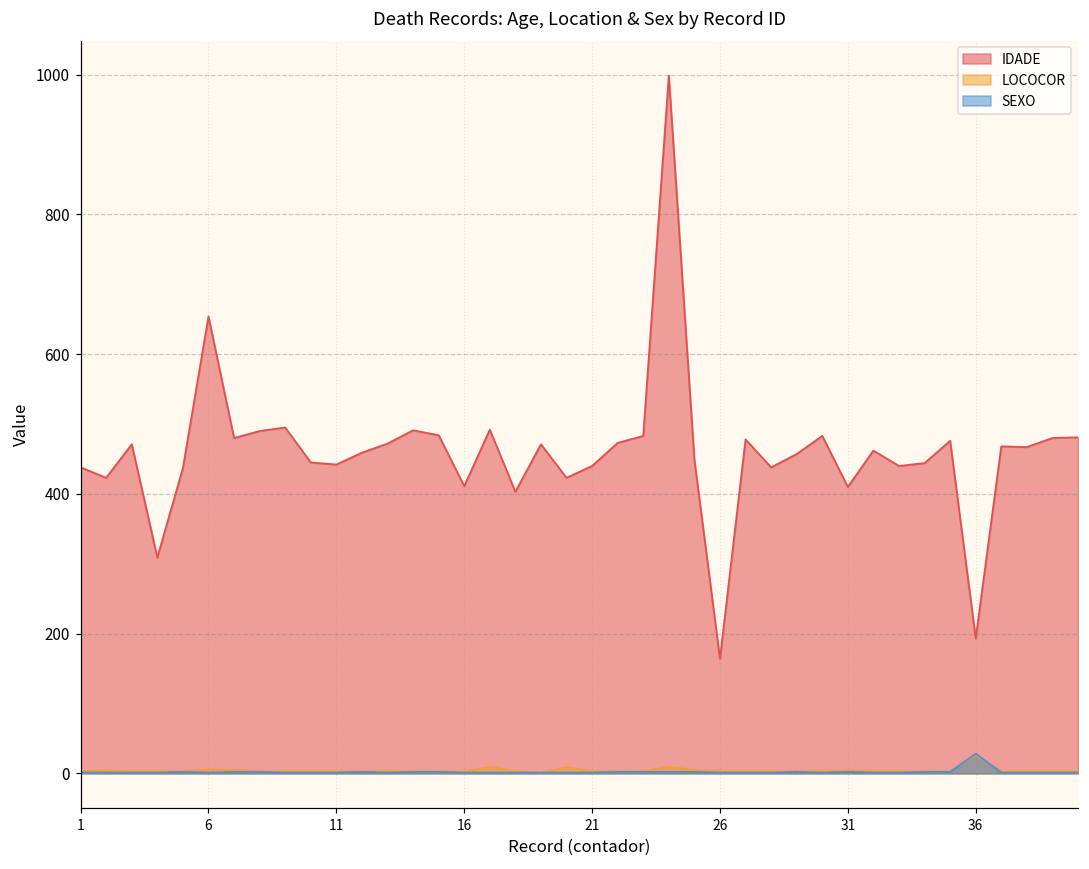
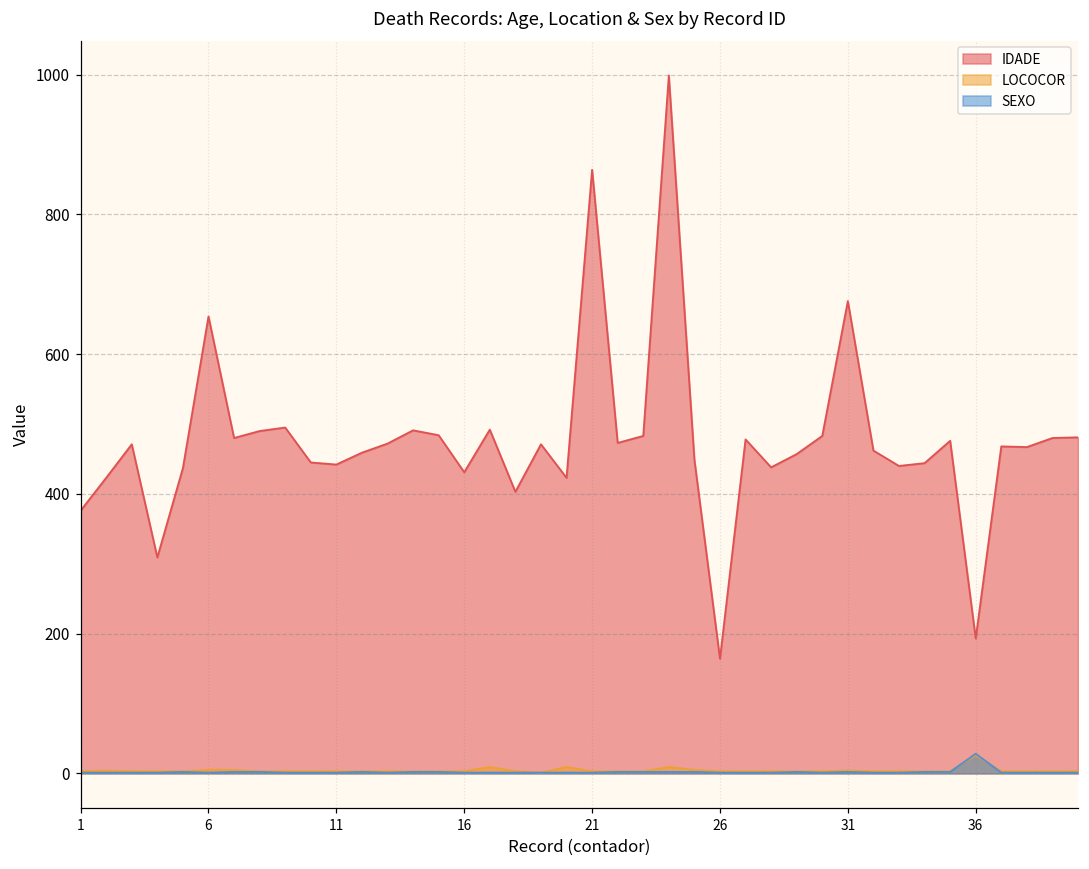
  {
    "IDADE": {
-     "1": 440,
+     "1": 380,
      "6": 650,
      "11": 440,
-     "16": 410,
-     "21": 440,
+     "16": 430,
+     "21": 860,
      "26": 160,
-     "31": 410,
+     "31": 680,
      "36": 190
    },
    "LOCOCOR": {
      "6": 10
    },
    "SEXO": {
      "6": 0
    }
  }
